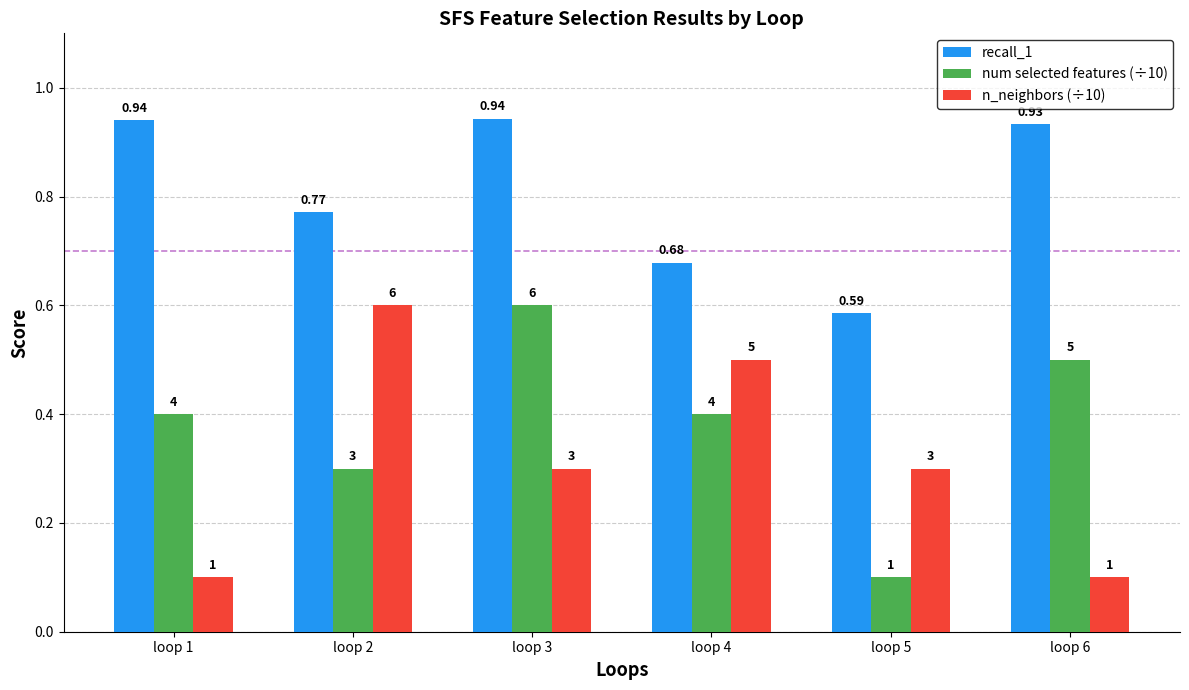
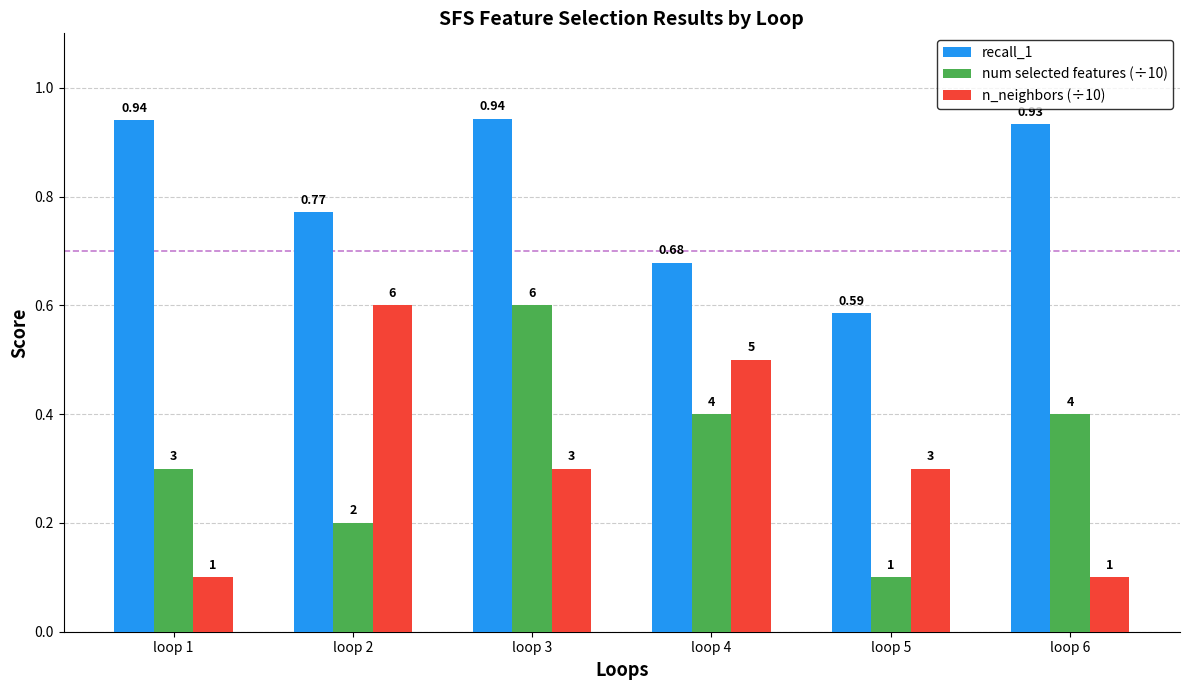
  {
    "recall_1": {
      "loop 1": 0.94,
      "loop 2": 0.77,
      "loop 3": 0.94,
      "loop 4": 0.68,
      "loop 5": 0.59
    },
    "num selected features (÷10)": {
-     "loop 1": 4,
-     "loop 2": 3,
-     "loop 6": 5
+     "loop 1": 3,
+     "loop 2": 2,
+     "loop 6": 4
    }
  }
